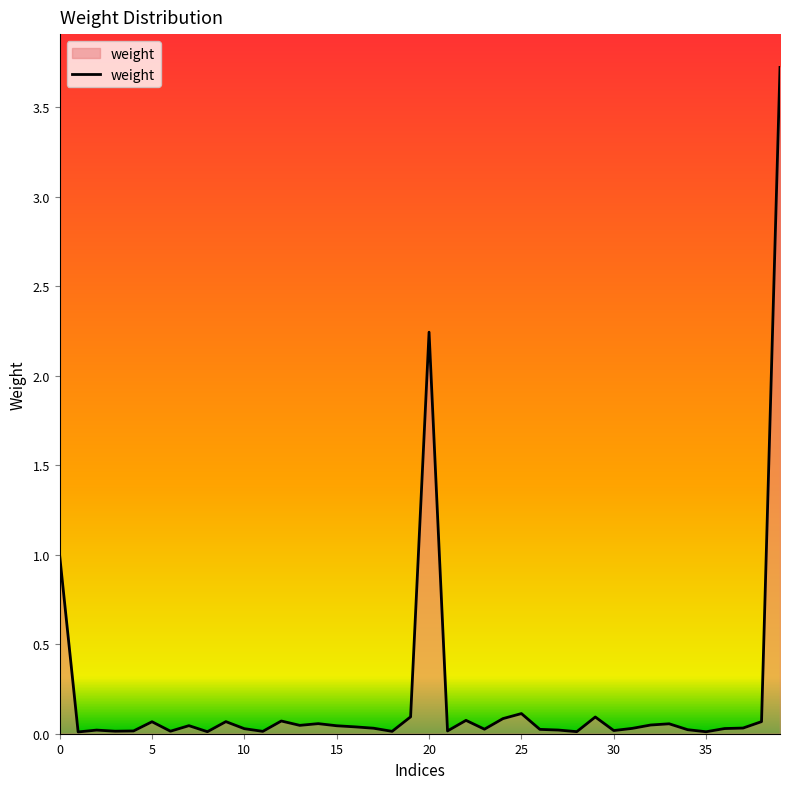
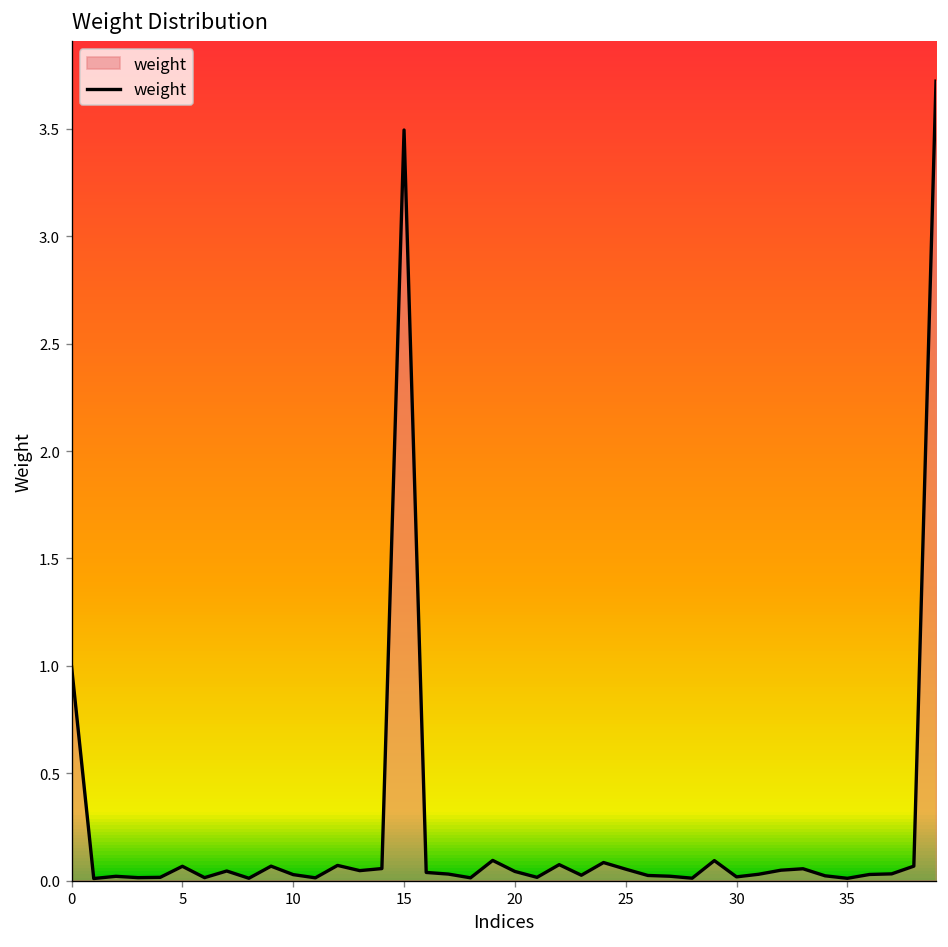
  {
    "0": 1.00,
    "5": 0.07,
    "10": 0.03,
-   "15": 0.04,
-   "20": 2.24,
-   "25": 0.11,
+   "15": 3.49,
+   "20": 0.04,
+   "25": 0.05,
    "30": 0.02,
    "35": 0.01
  }
